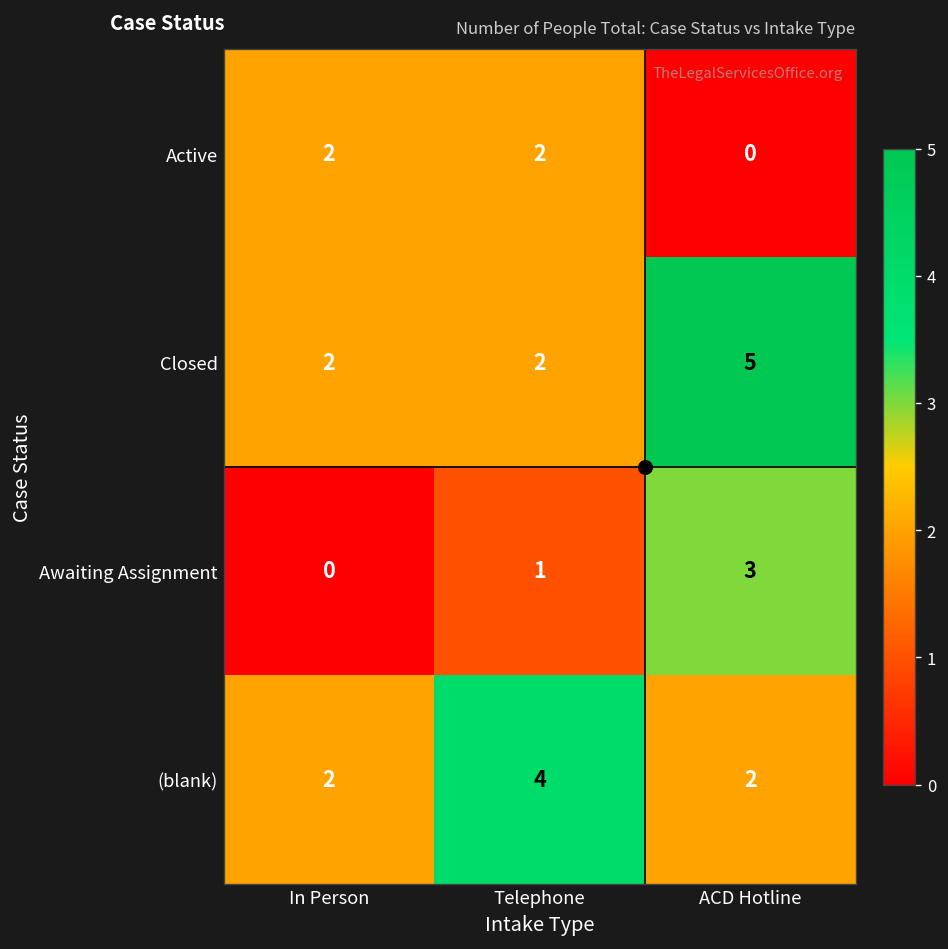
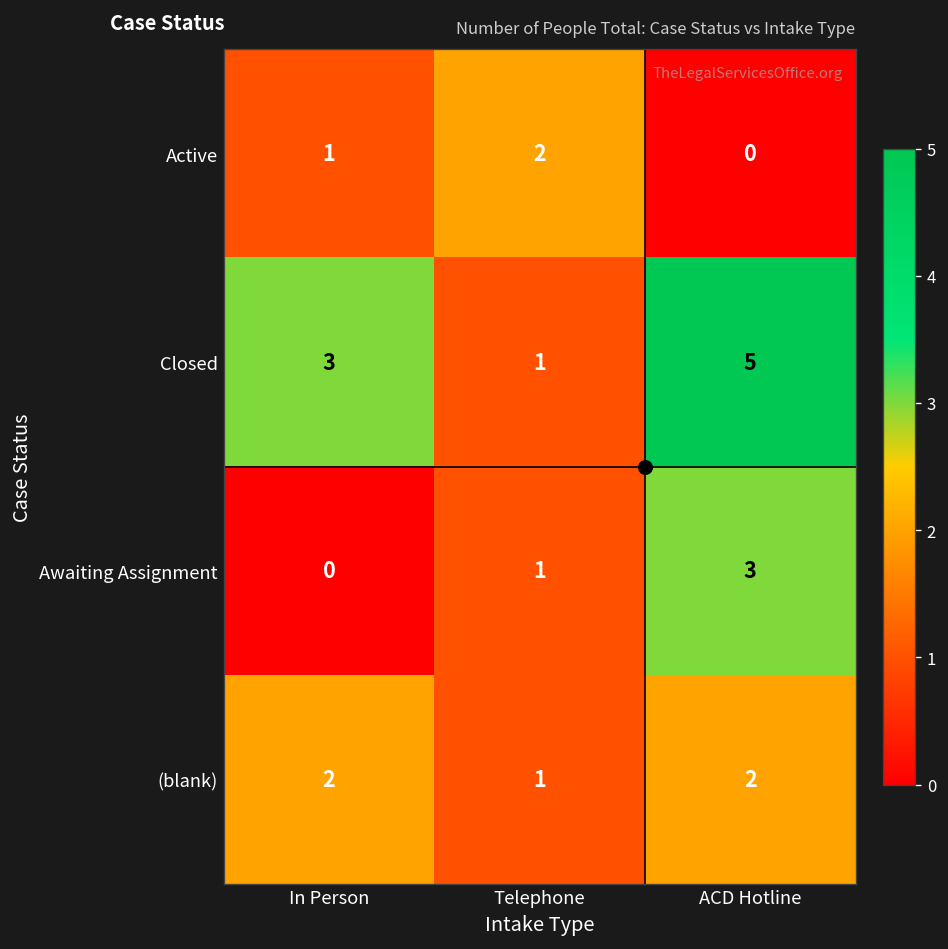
  {
    "Active": {
-     "In Person": 2,
+     "In Person": 1,
      "Telephone": 2
    },
    "Closed": {
-     "In Person": 2,
-     "Telephone": 2,
+     "In Person": 3,
+     "Telephone": 1,
      "ACD Hotline": 5
    },
    "Awaiting Assignment": {
      "In Person": 0,
      "Telephone": 1,
      "ACD Hotline": 3
    },
    "(blank)": {
      "In Person": 2,
-     "Telephone": 4,
+     "Telephone": 1,
      "ACD Hotline": 2
    }
  }
